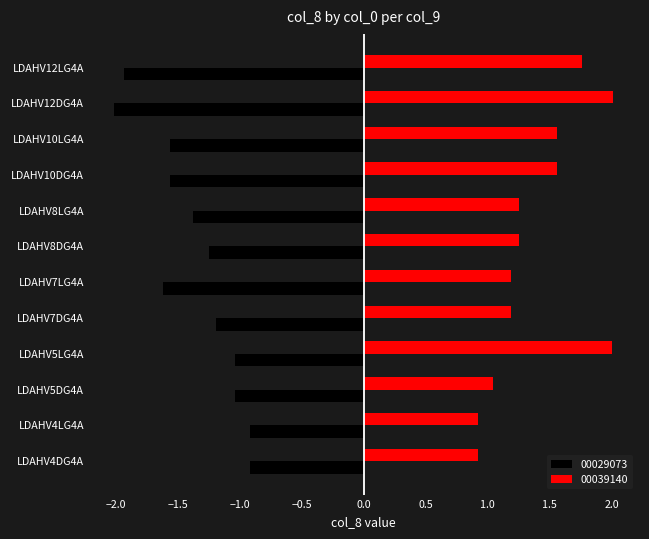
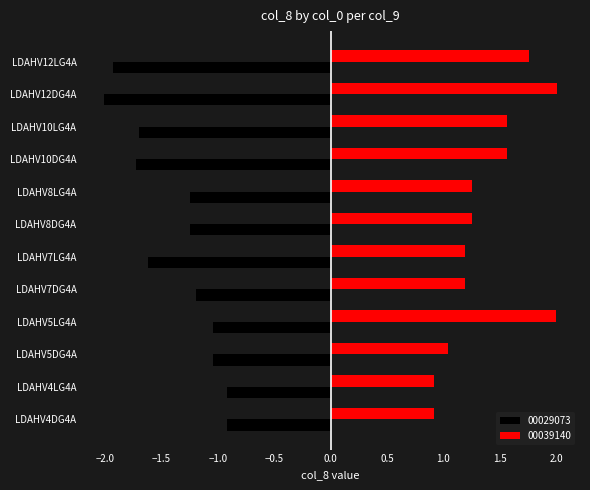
  {
    "00029073": {
      "LDAHV12LG4A": -1.93,
      "LDAHV12DG4A": -2.01,
-     "LDAHV10LG4A": -1.56,
-     "LDAHV10DG4A": -1.56,
-     "LDAHV8LG4A": -1.38,
+     "LDAHV10LG4A": -1.70,
+     "LDAHV10DG4A": -1.73,
+     "LDAHV8LG4A": -1.25,
      "LDAHV8DG4A": -1.25,
      "LDAHV7LG4A": -1.62,
      "LDAHV7DG4A": -1.19,
      "LDAHV5LG4A": -1.04,
      "LDAHV5DG4A": -1.04,
      "LDAHV4LG4A": -0.92,
      "LDAHV4DG4A": -0.92
    },
    "00039140": {
      "LDAHV12LG4A": 1.76,
      "LDAHV12DG4A": 2.01,
      "LDAHV10LG4A": 1.56,
      "LDAHV10DG4A": 1.56,
      "LDAHV8LG4A": 1.25,
      "LDAHV8DG4A": 1.25,
      "LDAHV7LG4A": 1.19,
      "LDAHV7DG4A": 1.19,
      "LDAHV5LG4A": 2.00,
      "LDAHV5DG4A": 1.04,
      "LDAHV4LG4A": 0.92,
      "LDAHV4DG4A": 0.92
    }
  }
